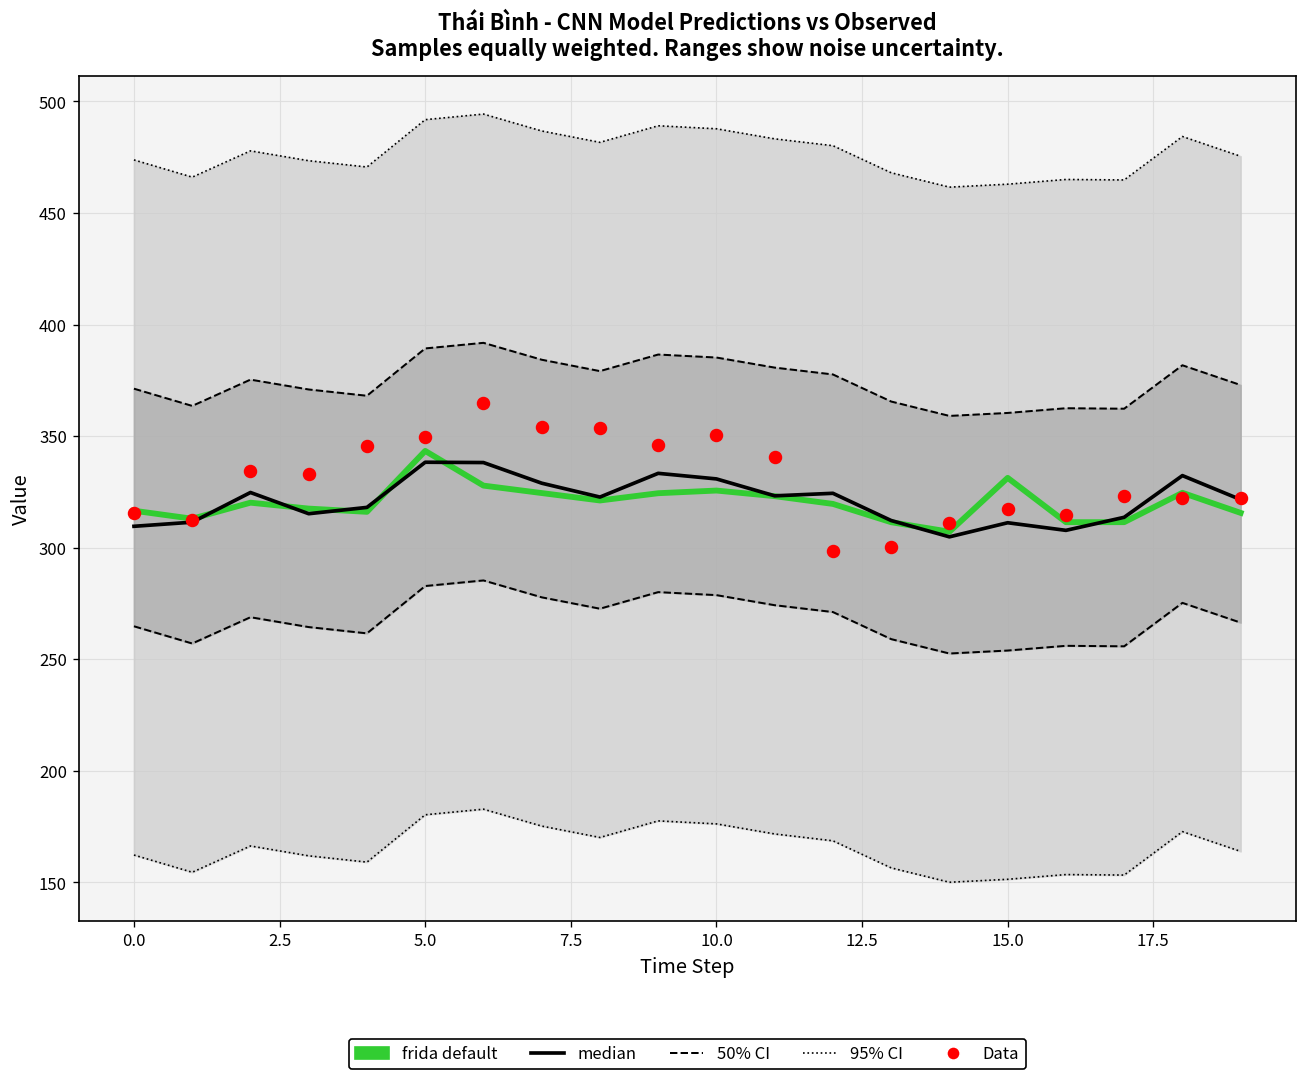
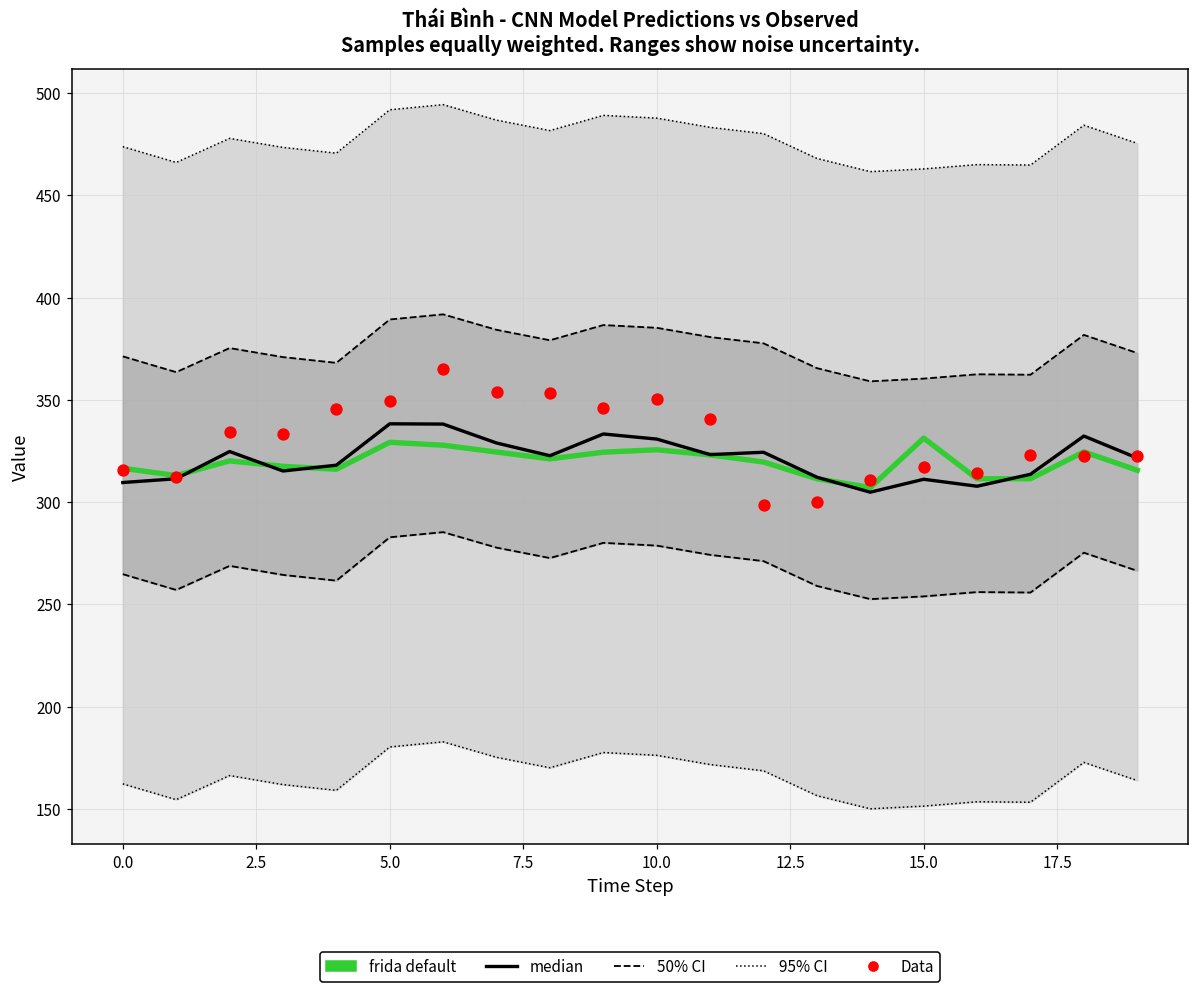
  {
    "frida default": {
-     "5.0": 343,
+     "5.0": 329,
      "10.0": 326,
      "15.0": 331
    }
  }
